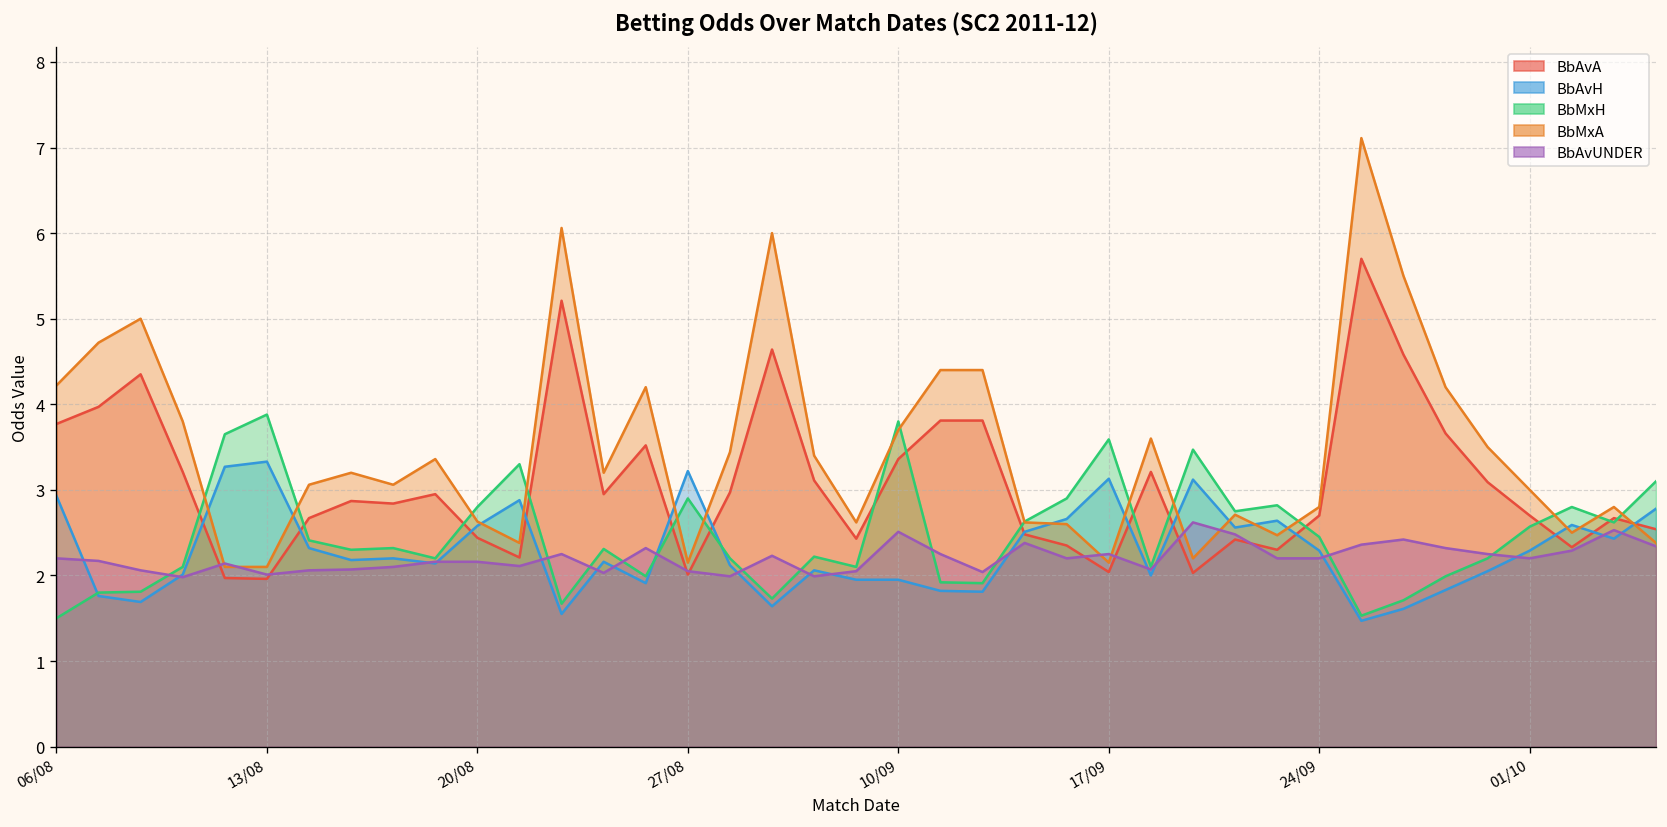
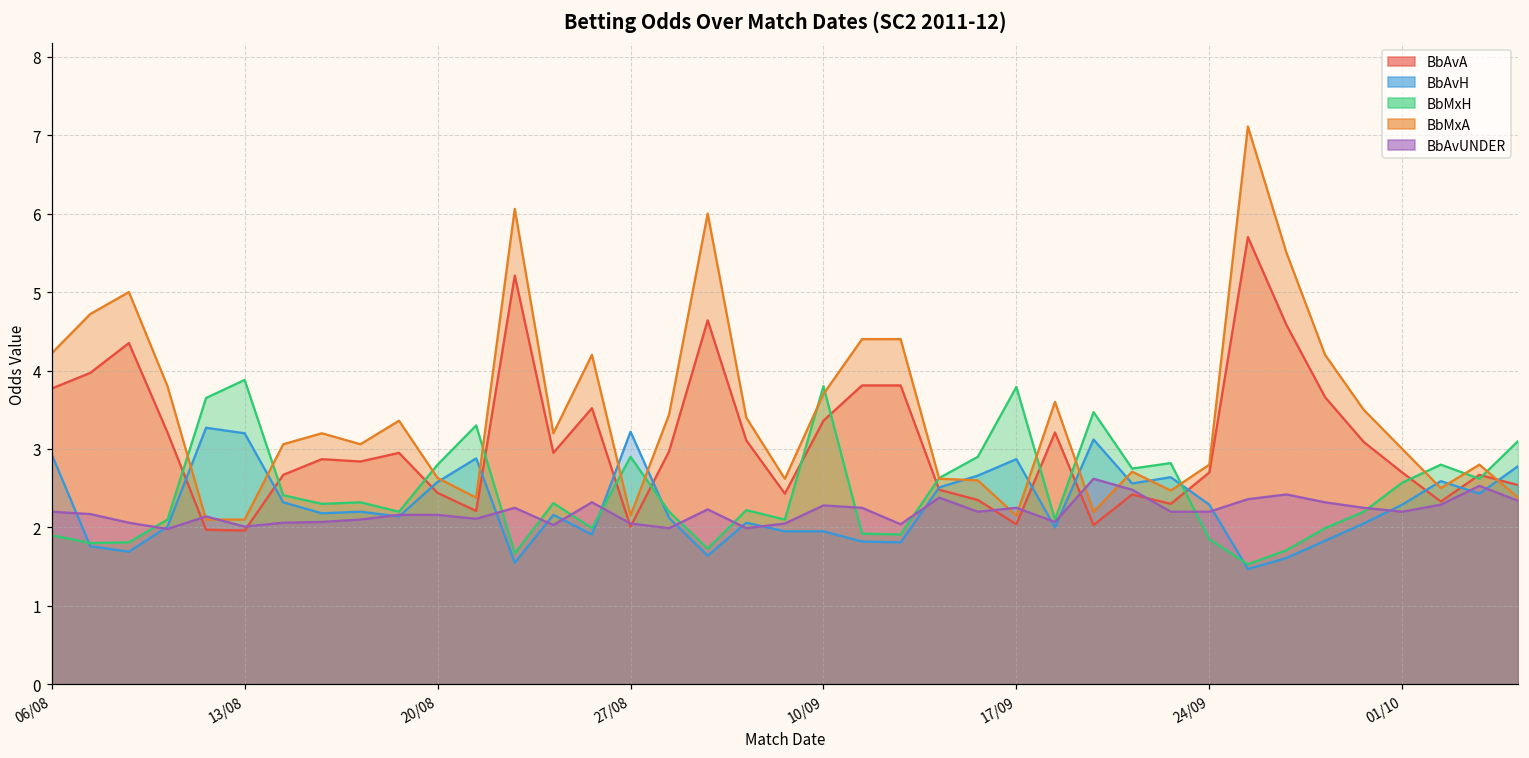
  {
    "BbAvH": {
      "06/08": 2.9,
-     "13/08": 3.3,
+     "13/08": 3.2,
      "20/08": 2.6,
      "27/08": 3.2,
      "10/09": 2.0,
-     "17/09": 3.1,
+     "17/09": 2.9,
      "24/09": 2.3,
      "01/10": 2.3
    },
    "BbMxH": {
-     "06/08": 1.5,
+     "06/08": 1.9,
      "13/08": 3.9,
      "20/08": 2.8,
      "27/08": 2.9,
      "10/09": 3.8,
-     "17/09": 3.6,
-     "24/09": 2.5,
+     "17/09": 3.8,
+     "24/09": 1.9,
      "01/10": 2.6
    },
    "BbAvUNDER": {
      "06/08": 2.2,
      "13/08": 2.0,
      "20/08": 2.2,
      "27/08": 2.1,
-     "10/09": 2.5,
+     "10/09": 2.3,
      "17/09": 2.3,
      "24/09": 2.2,
      "01/10": 2.2
    }
  }
